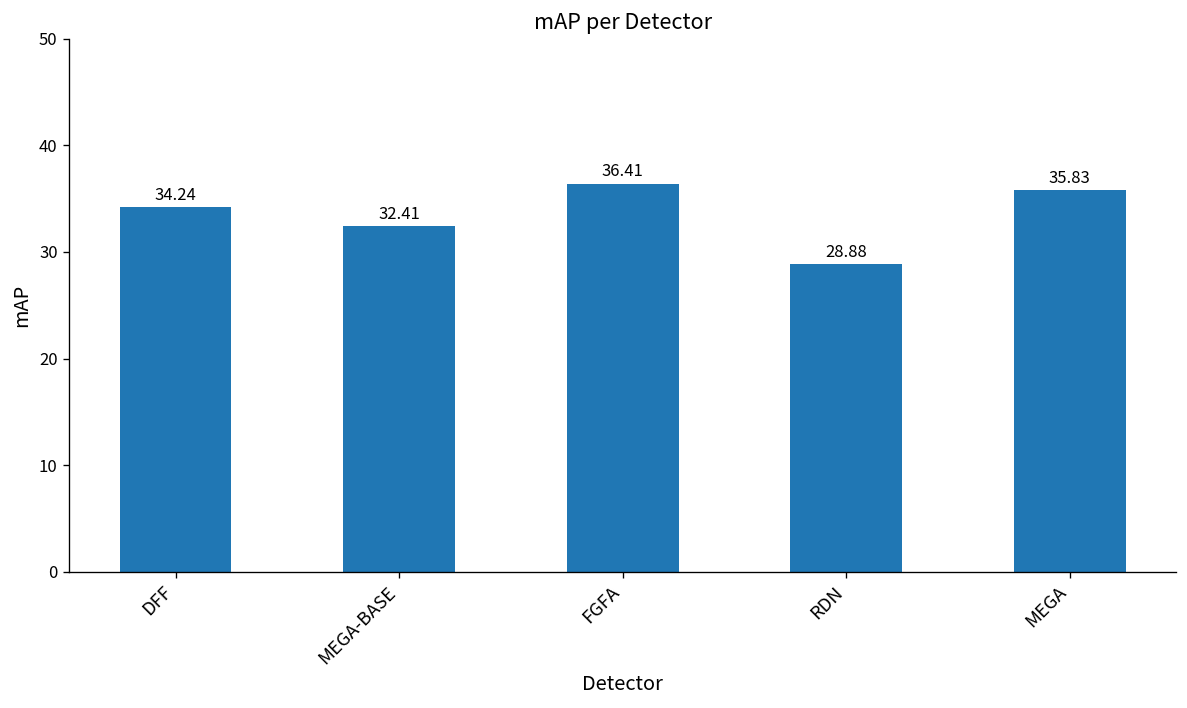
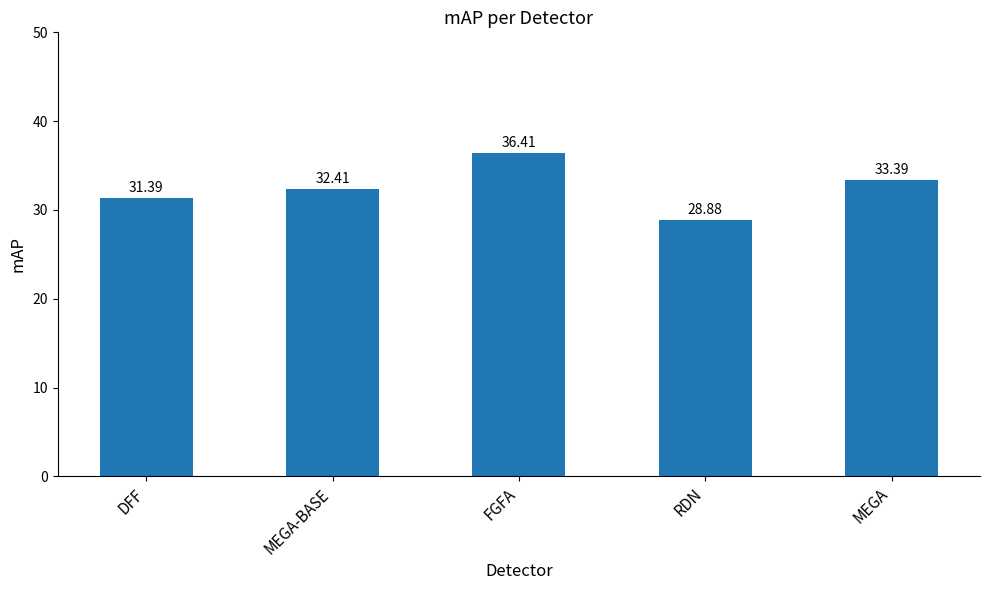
  {
-   "DFF": 34.24,
+   "DFF": 31.39,
    "MEGA-BASE": 32.41,
    "FGFA": 36.41,
    "RDN": 28.88,
-   "MEGA": 35.83
+   "MEGA": 33.39
  }
